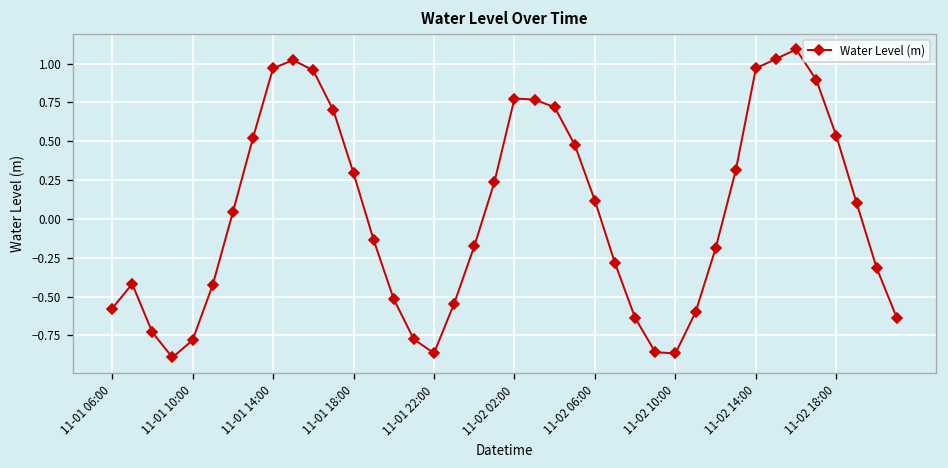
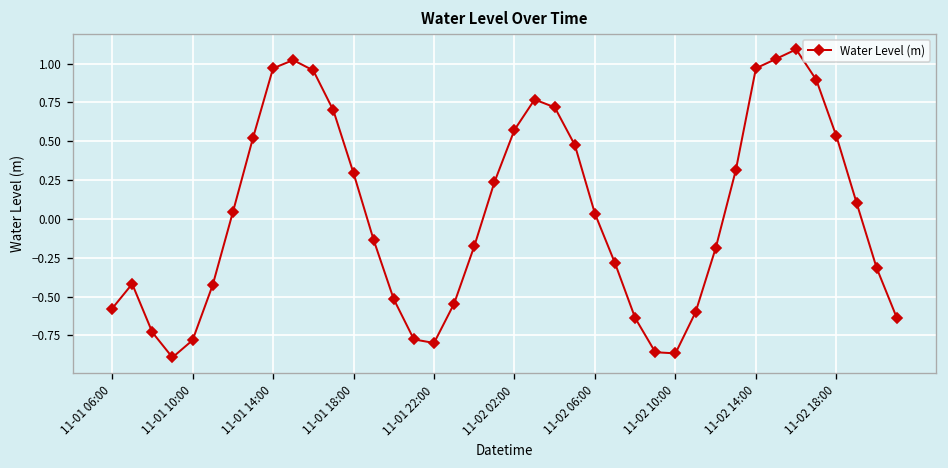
  {
    "11-01 06:00": -0.58,
    "11-01 10:00": -0.78,
    "11-01 14:00": 0.97,
    "11-01 18:00": 0.30,
-   "11-01 22:00": -0.86,
-   "11-02 02:00": 0.77,
-   "11-02 06:00": 0.12,
+   "11-01 22:00": -0.80,
+   "11-02 02:00": 0.57,
+   "11-02 06:00": 0.03,
    "11-02 10:00": -0.87,
    "11-02 14:00": 0.97,
    "11-02 18:00": 0.53
  }
